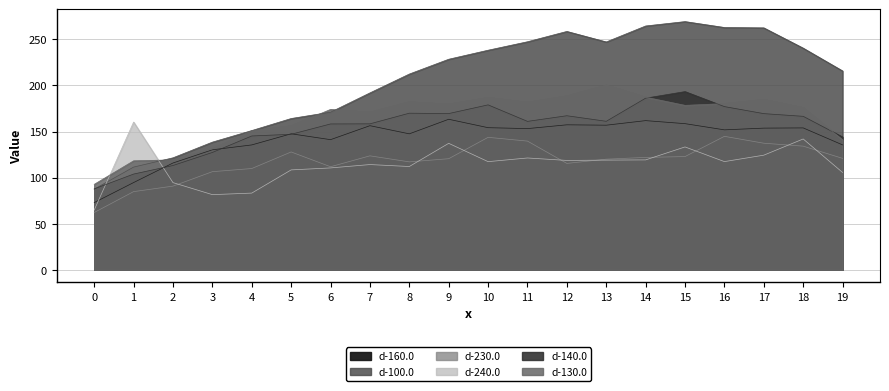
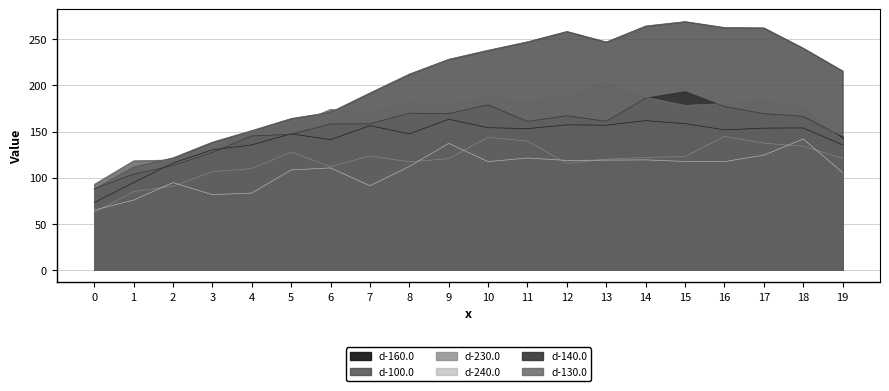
  {
    "d-240.0": {
-     "1": 160,
+     "1": 80,
      "2": 90,
      "3": 80,
      "4": 80,
      "5": 110,
-     "7": 110,
+     "7": 90,
      "8": 110,
      "9": 140,
      "10": 120,
      "11": 120,
      "12": 120,
-     "15": 130,
+     "15": 120,
      "16": 120,
      "17": 120,
      "18": 140,
      "19": 110
    }
  }
